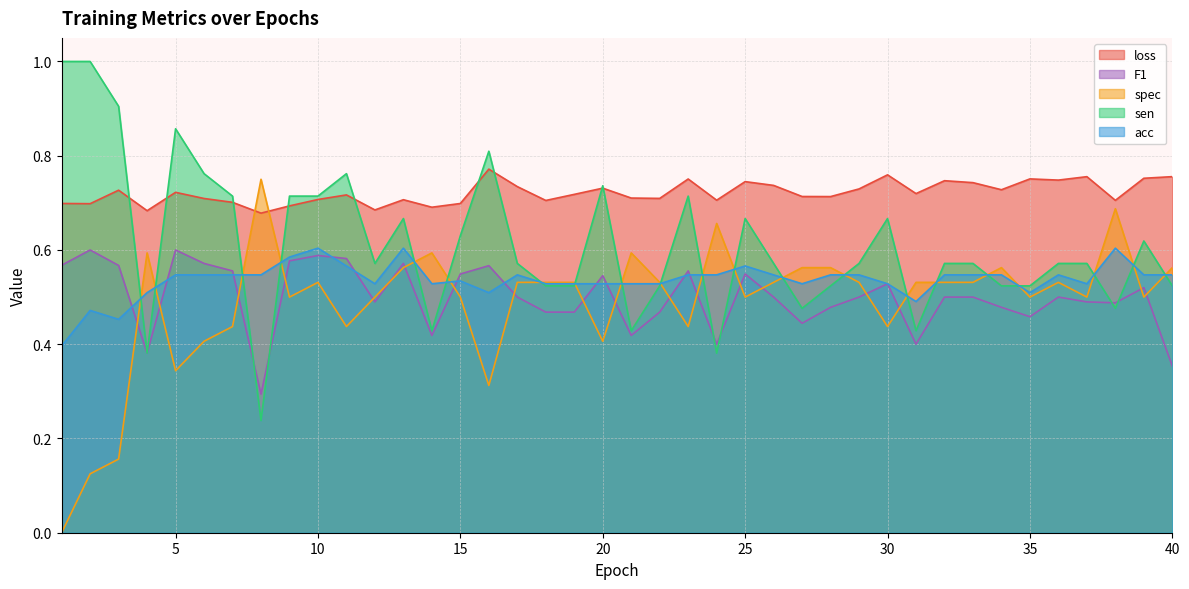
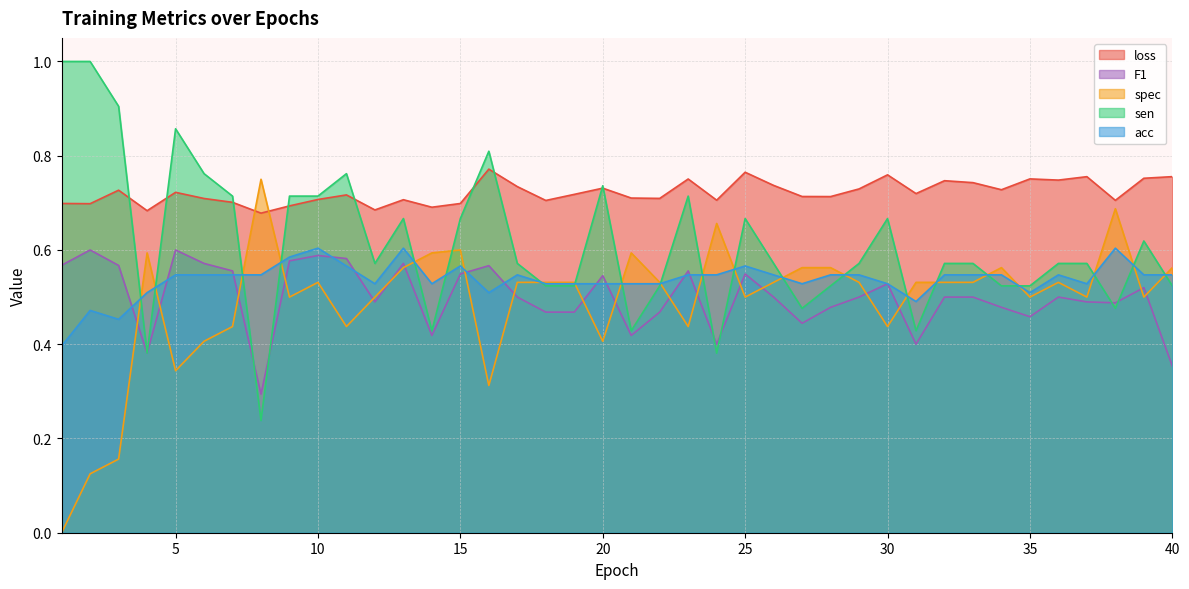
  {
    "loss": {
      "5": 0.72,
      "10": 0.71,
      "15": 0.70,
-     "25": 0.75,
+     "25": 0.76,
      "30": 0.76,
      "35": 0.75,
      "40": 0.76
    },
    "F1": {
      "5": 0.60,
      "10": 0.59,
      "15": 0.55,
      "20": 0.55,
      "25": 0.55,
      "35": 0.46,
      "40": 0.35
    },
    "spec": {
      "5": 0.34,
      "10": 0.53,
-     "15": 0.5,
+     "15": 0.6,
      "20": 0.41,
      "25": 0.5,
      "30": 0.44,
      "35": 0.5,
      "40": 0.56
    },
    "sen": {
      "5": 0.86,
      "10": 0.71,
-     "15": 0.63,
+     "15": 0.67,
      "25": 0.67,
      "30": 0.67,
      "35": 0.52,
      "40": 0.52
    },
    "acc": {
      "5": 0.55,
      "10": 0.60,
-     "15": 0.53,
+     "15": 0.57,
      "20": 0.53,
      "25": 0.57,
      "35": 0.51,
      "40": 0.55
    }
  }
